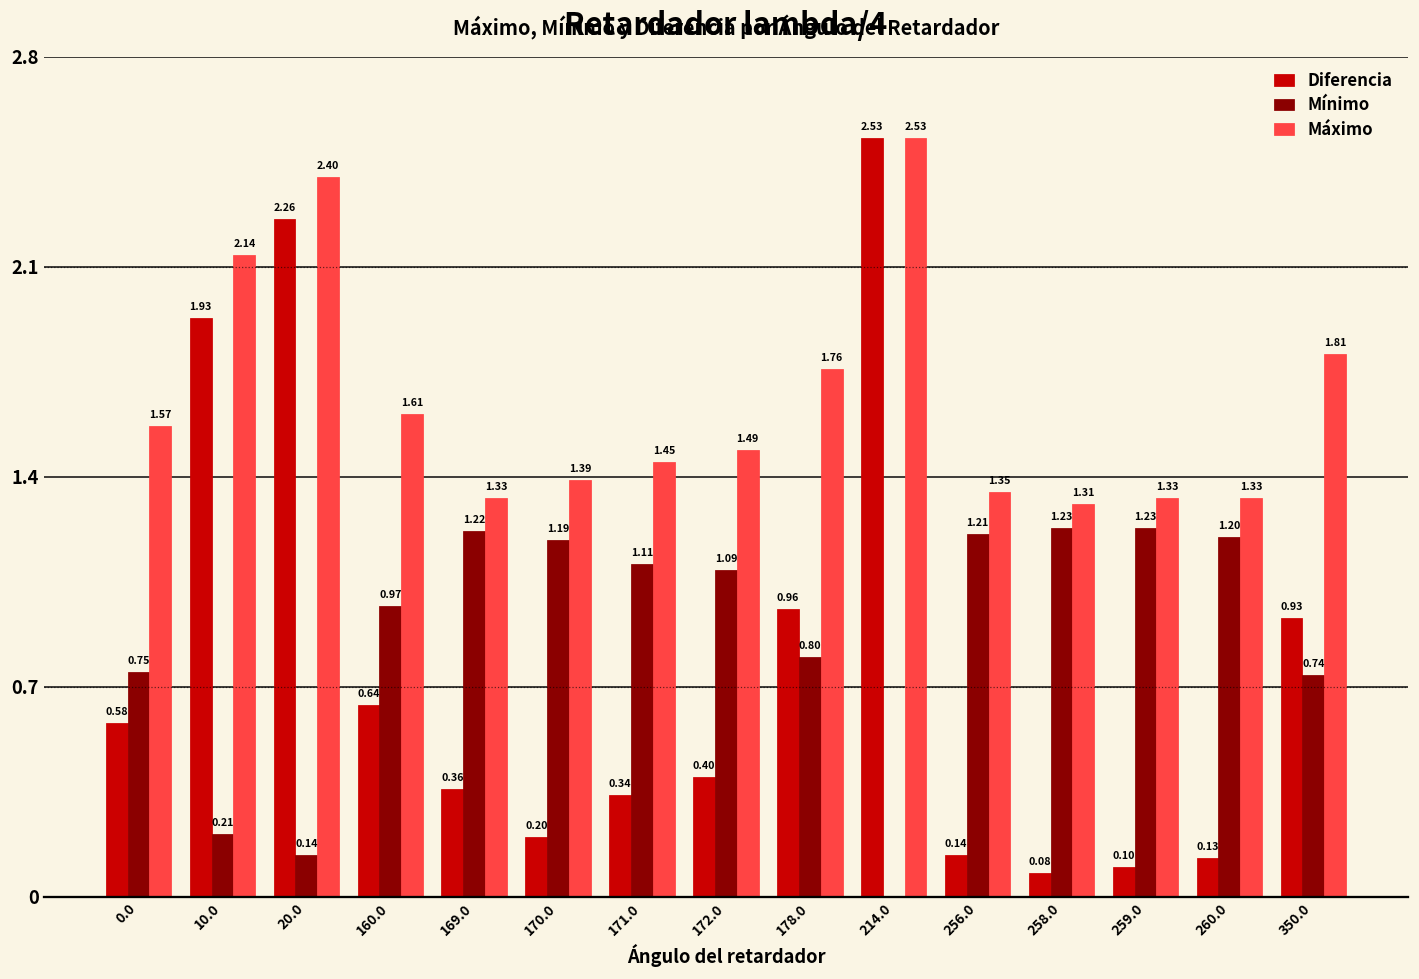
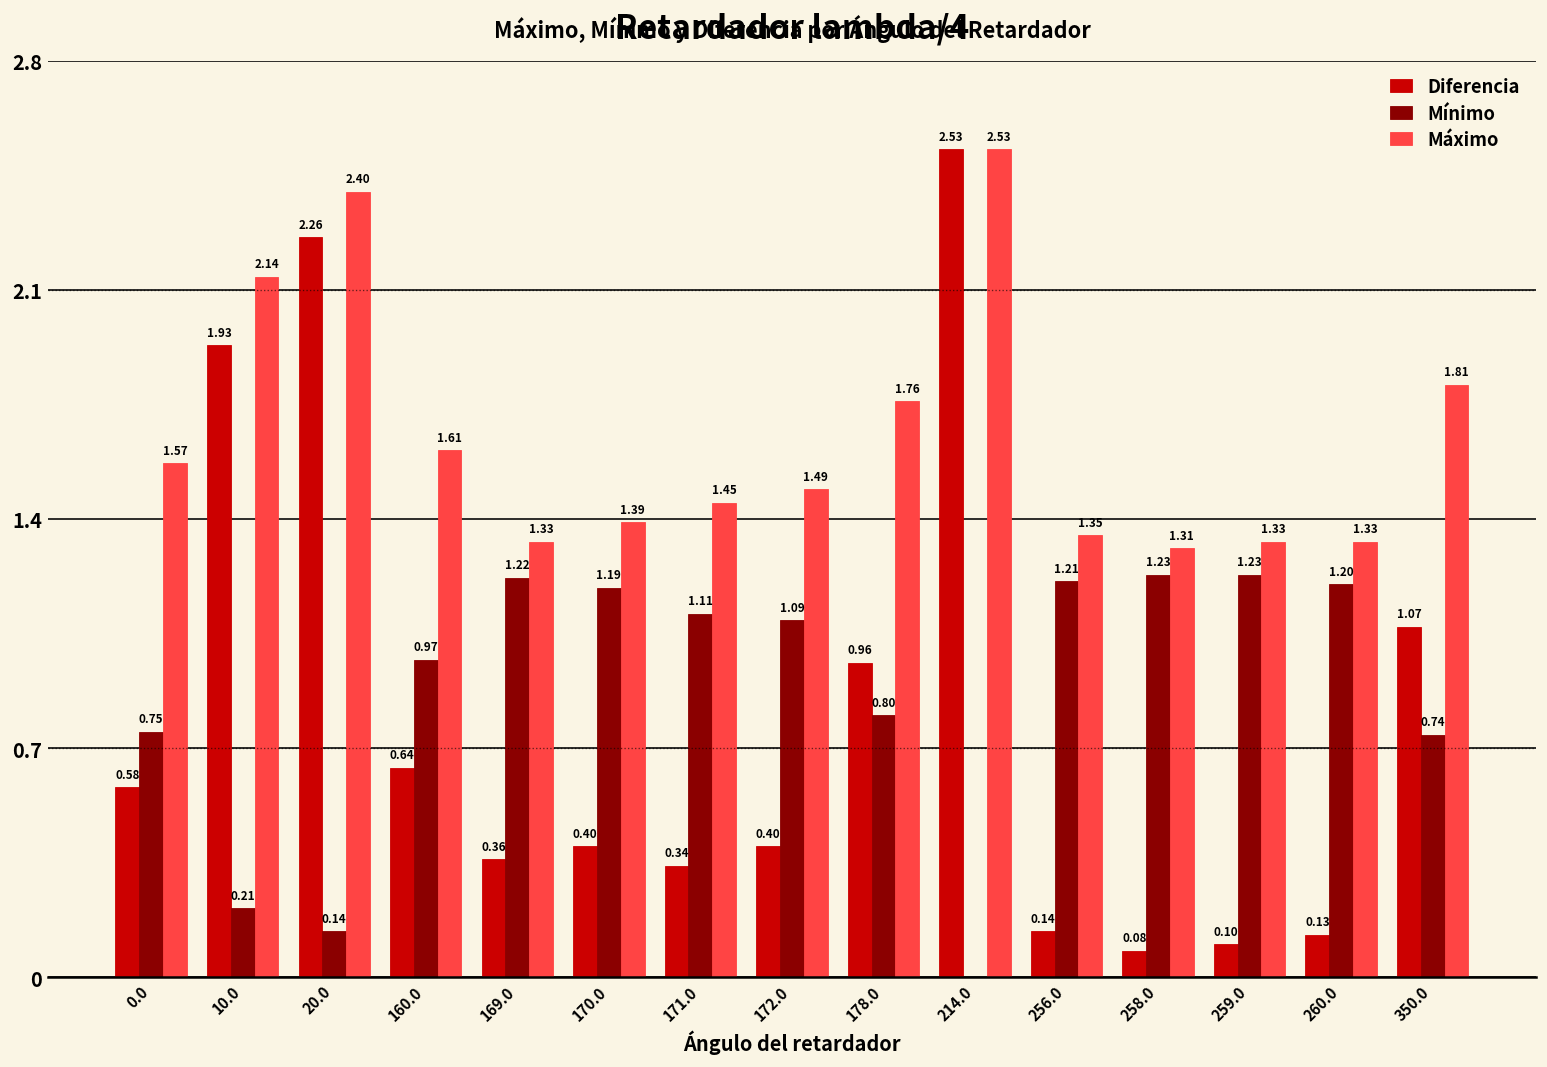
  {
    "Diferencia": {
      "0.0": 0.58,
      "10.0": 1.93,
      "20.0": 2.26,
      "160.0": 0.64,
      "169.0": 0.36,
-     "170.0": 0.20,
+     "170.0": 0.40,
      "171.0": 0.34,
      "172.0": 0.40,
      "178.0": 0.96,
      "214.0": 2.53,
      "256.0": 0.14,
      "258.0": 0.08,
      "259.0": 0.10,
      "260.0": 0.13,
-     "350.0": 0.93
+     "350.0": 1.07
    },
    "Mínimo": {
      "0.0": 0.75,
      "10.0": 0.21,
      "20.0": 0.14,
      "160.0": 0.97,
      "169.0": 1.22,
      "170.0": 1.19,
      "171.0": 1.11,
      "172.0": 1.09,
      "178.0": 0.80,
      "256.0": 1.21,
      "258.0": 1.23,
      "259.0": 1.23,
      "260.0": 1.20,
      "350.0": 0.74
    },
    "Máximo": {
      "0.0": 1.57,
      "10.0": 2.14,
      "20.0": 2.40,
      "160.0": 1.61,
      "169.0": 1.33,
      "170.0": 1.39,
      "171.0": 1.45,
      "172.0": 1.49,
      "178.0": 1.76,
      "214.0": 2.53,
      "256.0": 1.35,
      "258.0": 1.31,
      "259.0": 1.33,
      "260.0": 1.33,
      "350.0": 1.81
    }
  }
